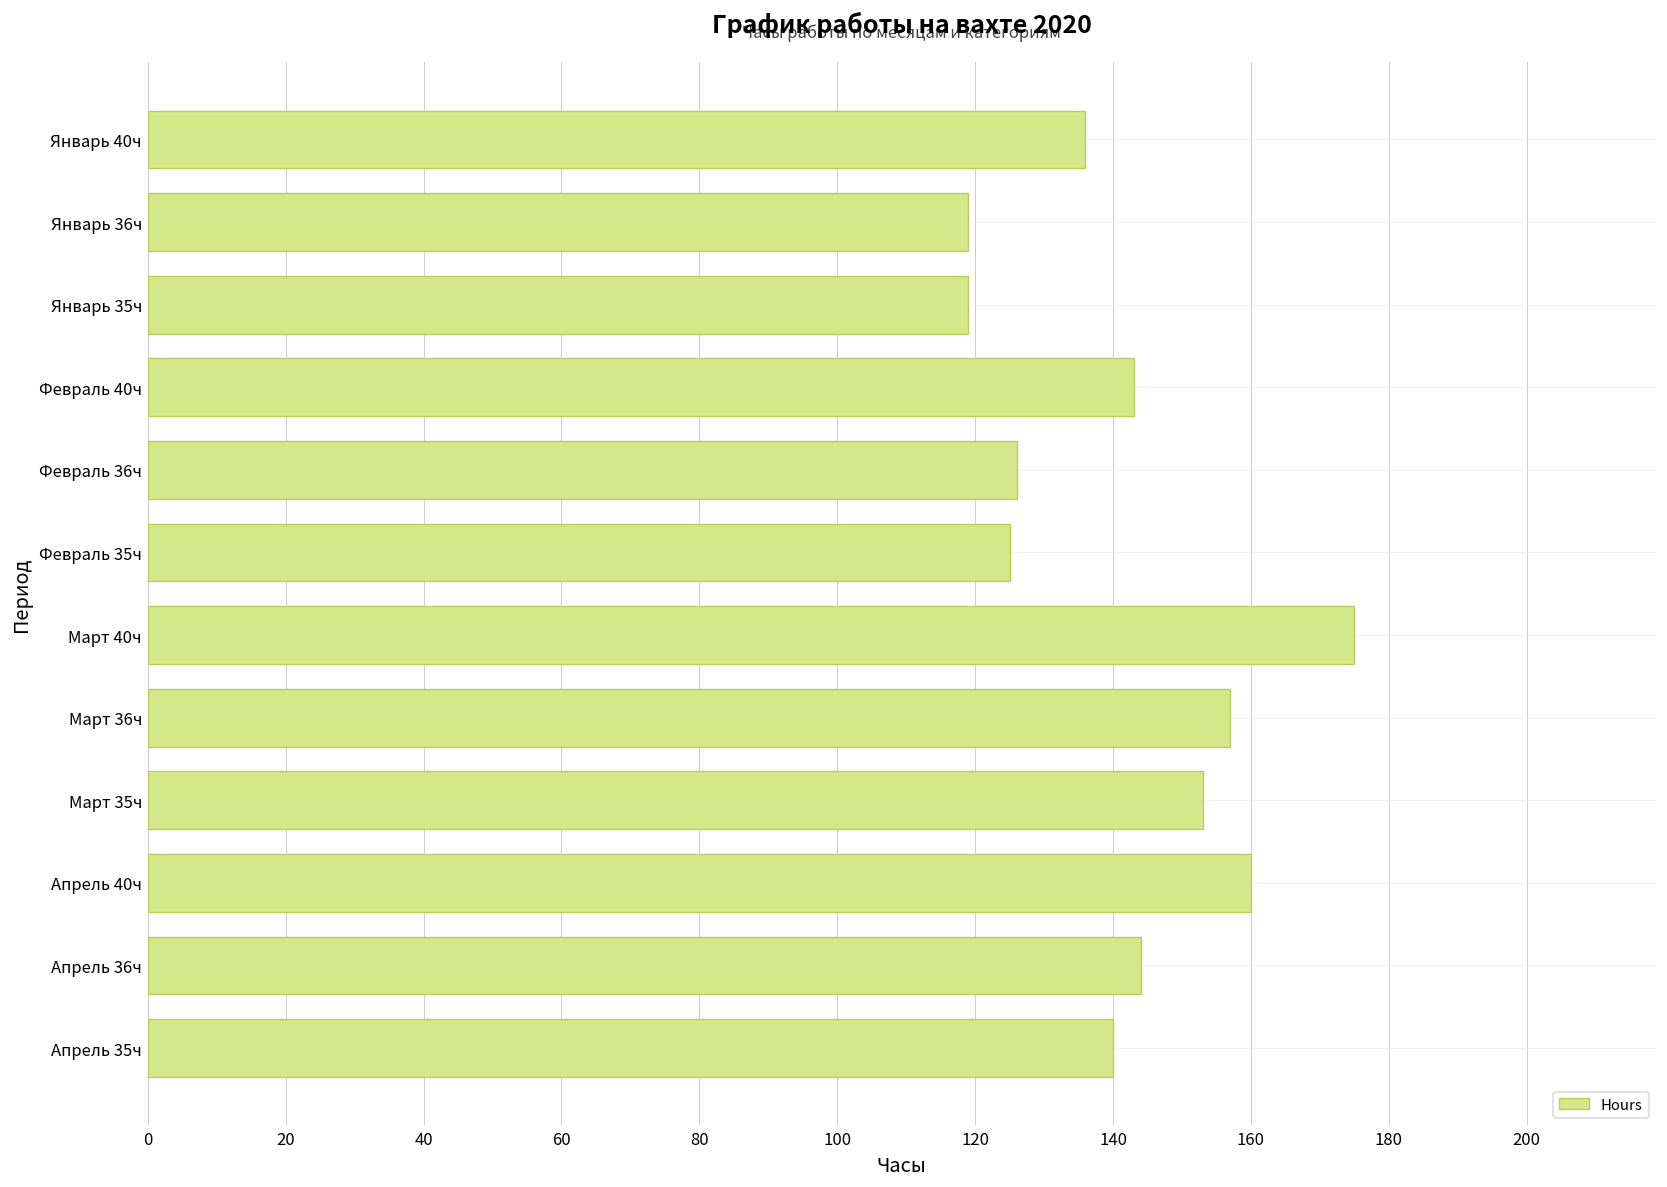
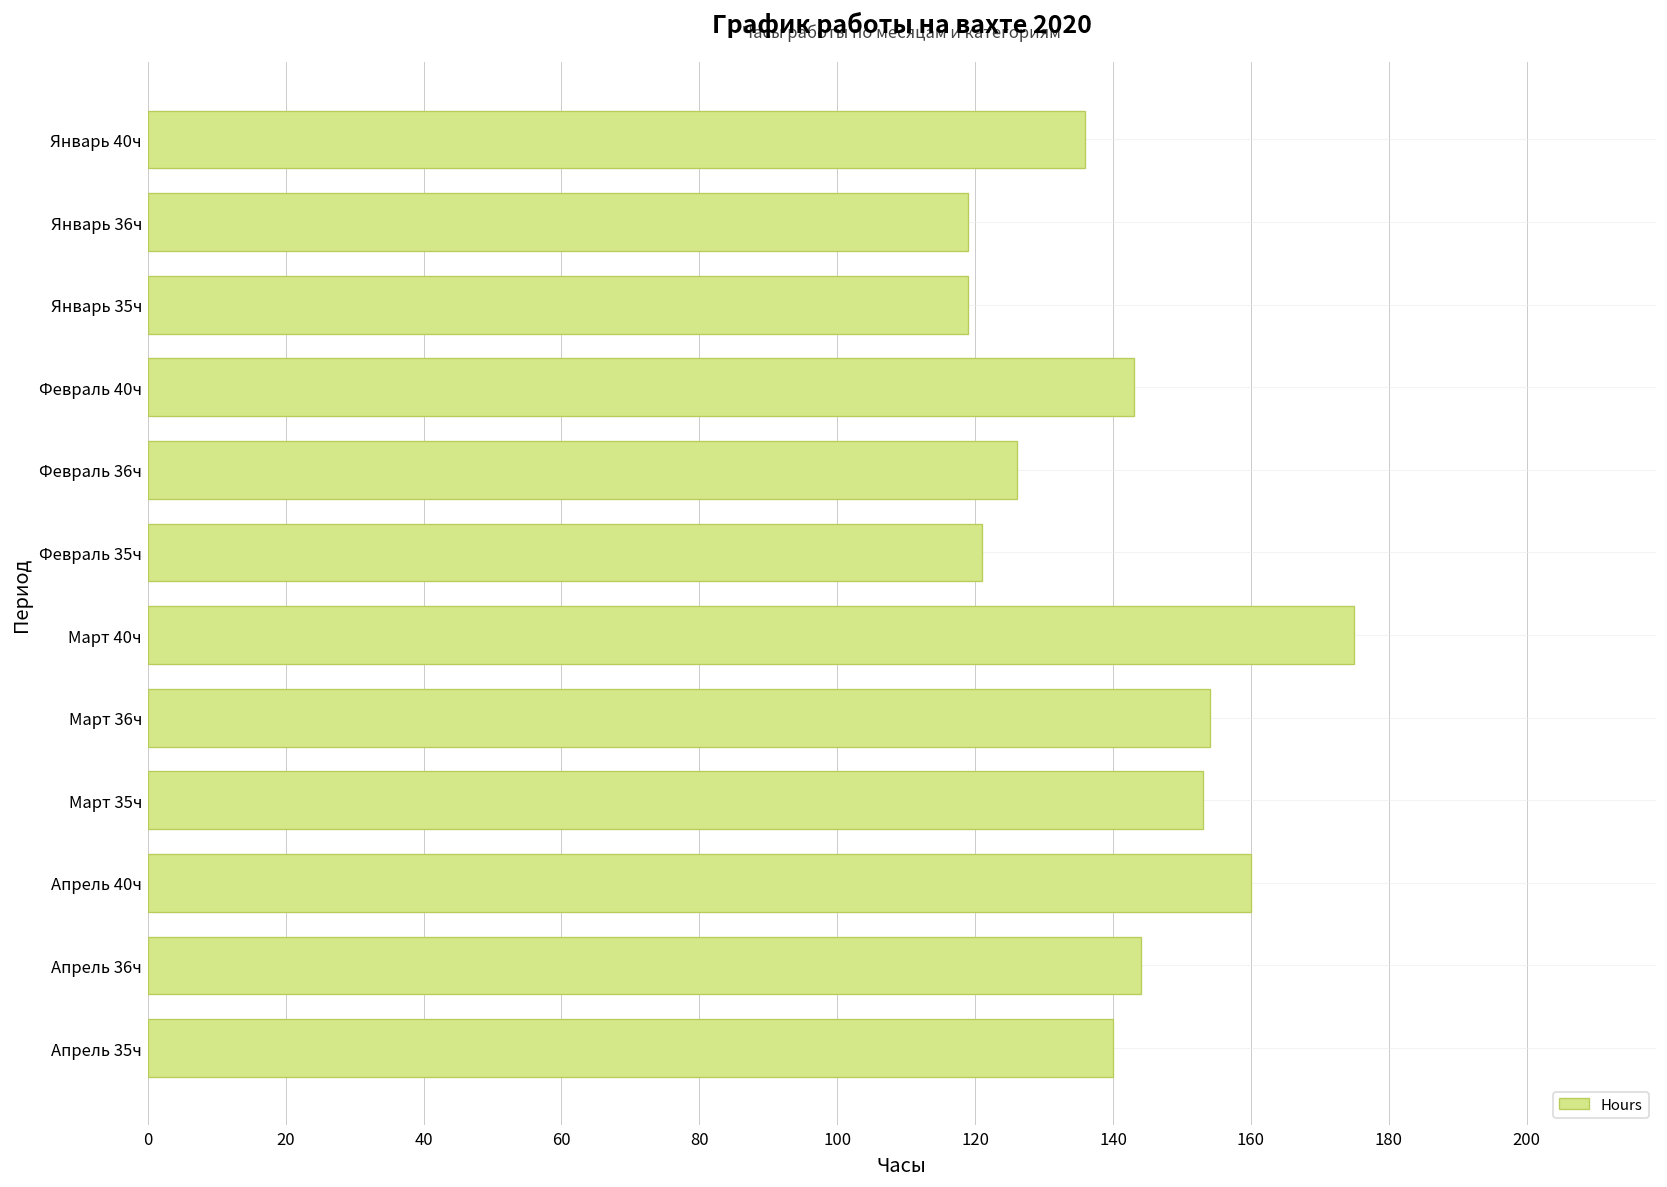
  {
    "Январь 40ч": 136,
    "Январь 36ч": 119,
    "Январь 35ч": 119,
    "Февраль 40ч": 143,
    "Февраль 36ч": 126,
-   "Февраль 35ч": 125,
+   "Февраль 35ч": 121,
    "Март 40ч": 175,
-   "Март 36ч": 157,
+   "Март 36ч": 154,
    "Март 35ч": 153,
    "Апрель 40ч": 160,
    "Апрель 36ч": 144,
    "Апрель 35ч": 140
  }
